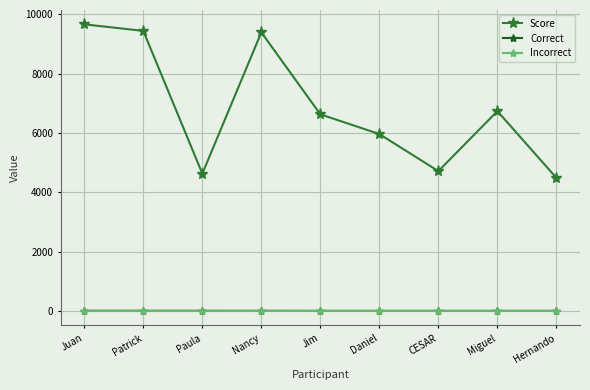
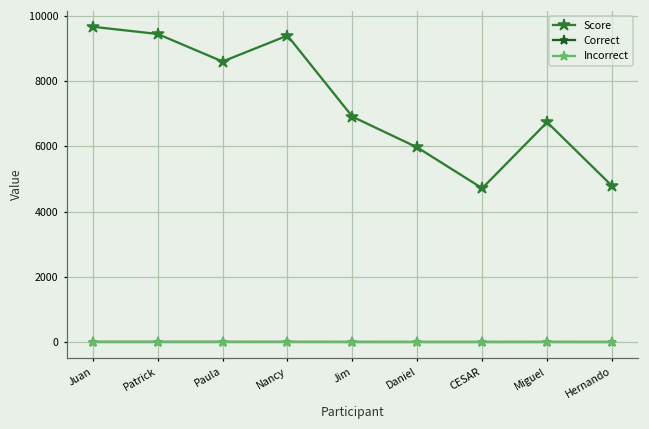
  {
    "Score": {
      "Juan": 9700,
      "Patrick": 9400,
-     "Paula": 4600,
+     "Paula": 8600,
      "Nancy": 9400,
-     "Jim": 6600,
+     "Jim": 6900,
      "Daniel": 6000,
      "CESAR": 4700,
      "Miguel": 6700,
-     "Hernando": 4500
+     "Hernando": 4800
    },
    "Incorrect": {
      "Juan": 0,
      "Patrick": 0,
      "Paula": 0,
      "Nancy": 0,
      "Jim": 0,
      "Daniel": 0,
      "CESAR": 0,
      "Miguel": 0,
      "Hernando": 0
    }
  }
